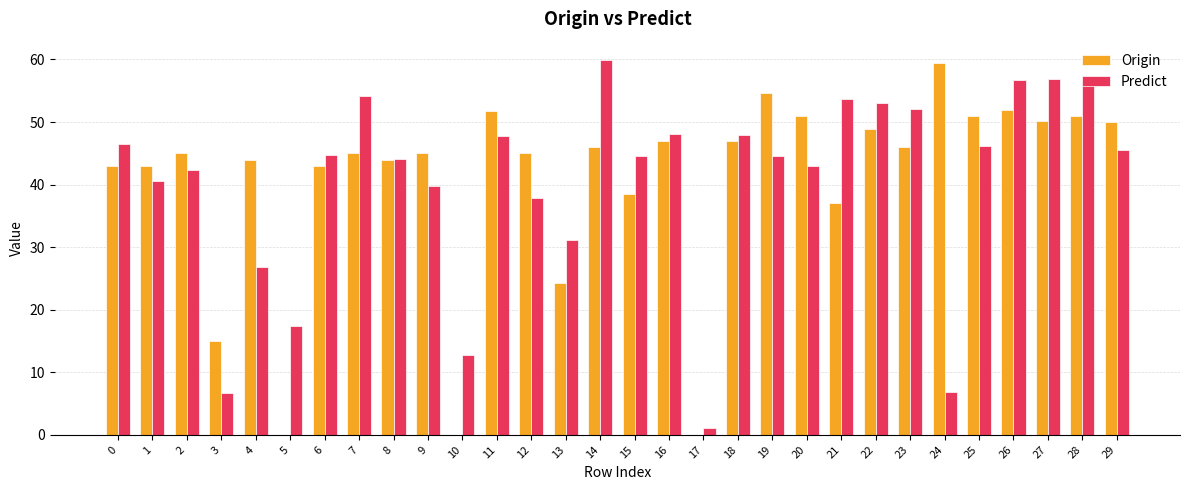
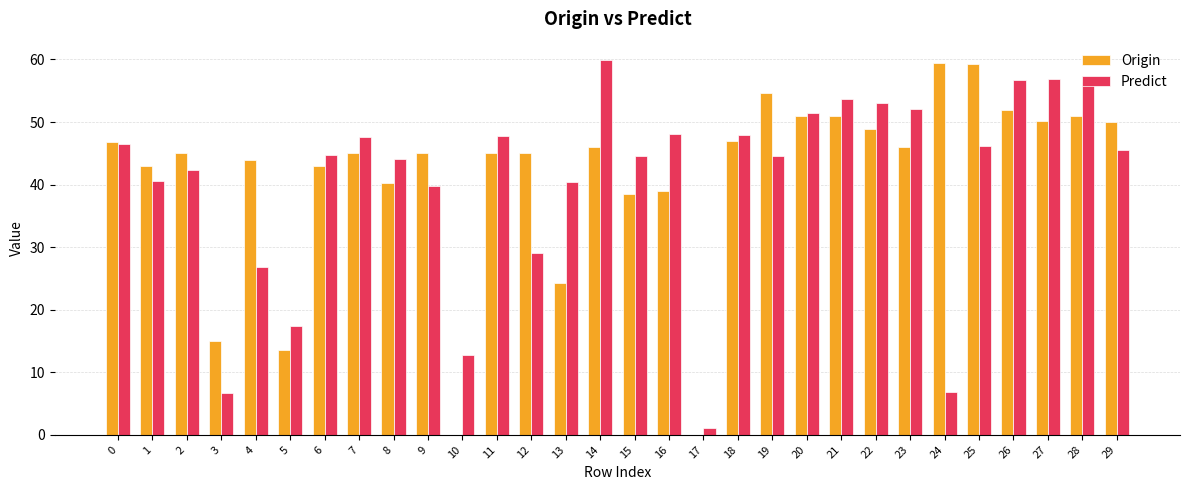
  {
    "Origin": {
-     "0": 43,
+     "0": 47,
      "1": 43,
      "2": 45,
      "3": 15,
      "4": 44,
-     "5": 0,
+     "5": 14,
      "6": 43,
      "7": 45,
-     "8": 44,
+     "8": 40,
      "9": 45,
      "10": 0,
-     "11": 52,
+     "11": 45,
      "12": 45,
      "13": 24,
      "14": 46,
      "15": 39,
-     "16": 47,
+     "16": 39,
      "17": 0,
      "18": 47,
      "19": 55,
      "20": 51,
-     "21": 37,
+     "21": 51,
      "22": 49,
      "23": 46,
      "24": 60,
-     "25": 51,
+     "25": 59,
      "26": 52,
      "27": 50,
      "28": 51,
      "29": 50
    },
    "Predict": {
      "0": 46,
      "1": 41,
      "2": 42,
      "3": 7,
      "4": 27,
      "5": 17,
      "6": 45,
-     "7": 54,
+     "7": 48,
      "8": 44,
      "9": 40,
      "10": 13,
      "11": 48,
-     "12": 38,
-     "13": 31,
+     "12": 29,
+     "13": 40,
      "14": 60,
      "15": 45,
      "16": 48,
      "17": 1,
      "18": 48,
      "19": 45,
-     "20": 43,
+     "20": 51,
      "21": 54,
      "22": 53,
      "23": 52,
      "24": 7,
      "25": 46,
      "26": 57,
      "27": 57,
      "28": 56,
      "29": 46
    }
  }
